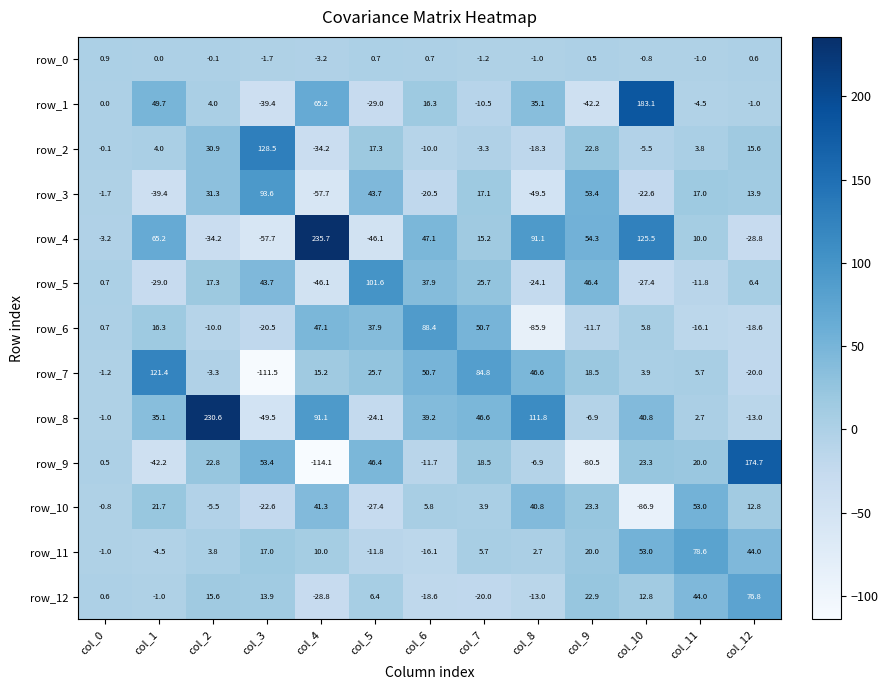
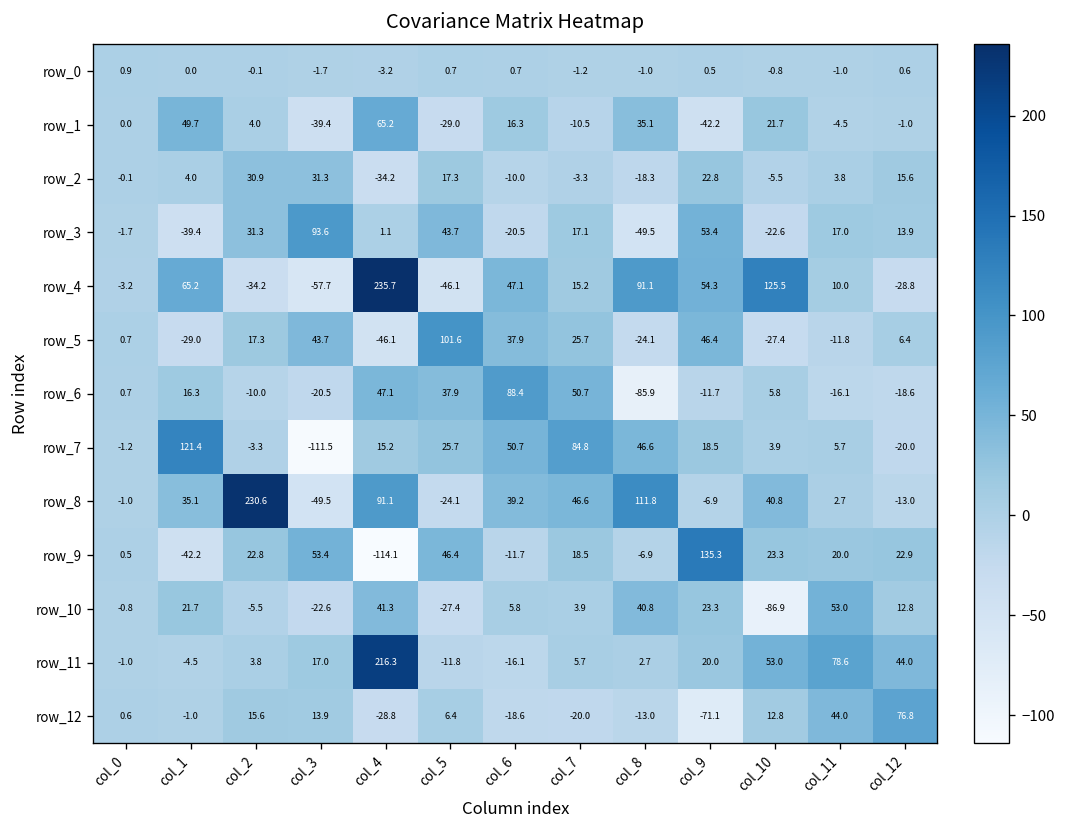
  {
    "row_0": {
      "col_0": 0.9,
      "col_1": 0.0,
      "col_2": -0.1,
      "col_3": -1.7,
      "col_4": -3.2,
      "col_5": 0.7,
      "col_6": 0.7,
      "col_7": -1.2,
      "col_8": -1.0,
      "col_9": 0.5,
      "col_10": -0.8,
      "col_11": -1.0,
      "col_12": 0.6
    },
    "row_1": {
      "col_0": 0.0,
      "col_1": 49.7,
      "col_2": 4.0,
      "col_3": -39.4,
      "col_4": 65.2,
      "col_5": -29.0,
      "col_6": 16.3,
      "col_7": -10.5,
      "col_8": 35.1,
      "col_9": -42.2,
-     "col_10": 183.1,
+     "col_10": 21.7,
      "col_11": -4.5,
      "col_12": -1.0
    },
    "row_2": {
      "col_0": -0.1,
      "col_1": 4.0,
      "col_2": 30.9,
-     "col_3": 128.5,
+     "col_3": 31.3,
      "col_4": -34.2,
      "col_5": 17.3,
      "col_6": -10.0,
      "col_7": -3.3,
      "col_8": -18.3,
      "col_9": 22.8,
      "col_10": -5.5,
      "col_11": 3.8,
      "col_12": 15.6
    },
    "row_3": {
      "col_0": -1.7,
      "col_1": -39.4,
      "col_2": 31.3,
      "col_3": 93.6,
-     "col_4": -57.7,
+     "col_4": 1.1,
      "col_5": 43.7,
      "col_6": -20.5,
      "col_7": 17.1,
      "col_8": -49.5,
      "col_9": 53.4,
      "col_10": -22.6,
      "col_11": 17.0,
      "col_12": 13.9
    },
    "row_4": {
      "col_0": -3.2,
      "col_1": 65.2,
      "col_2": -34.2,
      "col_3": -57.7,
      "col_4": 235.7,
      "col_5": -46.1,
      "col_6": 47.1,
      "col_7": 15.2,
      "col_8": 91.1,
      "col_9": 54.3,
      "col_10": 125.5,
      "col_11": 10.0,
      "col_12": -28.8
    },
    "row_5": {
      "col_0": 0.7,
      "col_1": -29.0,
      "col_2": 17.3,
      "col_3": 43.7,
      "col_4": -46.1,
      "col_5": 101.6,
      "col_6": 37.9,
      "col_7": 25.7,
      "col_8": -24.1,
      "col_9": 46.4,
      "col_10": -27.4,
      "col_11": -11.8,
      "col_12": 6.4
    },
    "row_6": {
      "col_0": 0.7,
      "col_1": 16.3,
      "col_2": -10.0,
      "col_3": -20.5,
      "col_4": 47.1,
      "col_5": 37.9,
      "col_6": 88.4,
      "col_7": 50.7,
      "col_8": -85.9,
      "col_9": -11.7,
      "col_10": 5.8,
      "col_11": -16.1,
      "col_12": -18.6
    },
    "row_7": {
      "col_0": -1.2,
      "col_1": 121.4,
      "col_2": -3.3,
      "col_3": -111.5,
      "col_4": 15.2,
      "col_5": 25.7,
      "col_6": 50.7,
      "col_7": 84.8,
      "col_8": 46.6,
      "col_9": 18.5,
      "col_10": 3.9,
      "col_11": 5.7,
      "col_12": -20.0
    },
    "row_8": {
      "col_0": -1.0,
      "col_1": 35.1,
      "col_2": 230.6,
      "col_3": -49.5,
      "col_4": 91.1,
      "col_5": -24.1,
      "col_6": 39.2,
      "col_7": 46.6,
      "col_8": 111.8,
      "col_9": -6.9,
      "col_10": 40.8,
      "col_11": 2.7,
      "col_12": -13.0
    },
    "row_9": {
      "col_0": 0.5,
      "col_1": -42.2,
      "col_2": 22.8,
      "col_3": 53.4,
      "col_4": -114.1,
      "col_5": 46.4,
      "col_6": -11.7,
      "col_7": 18.5,
      "col_8": -6.9,
-     "col_9": -80.5,
+     "col_9": 135.3,
      "col_10": 23.3,
      "col_11": 20.0,
-     "col_12": 174.7
+     "col_12": 22.9
    },
    "row_10": {
      "col_0": -0.8,
      "col_1": 21.7,
      "col_2": -5.5,
      "col_3": -22.6,
      "col_4": 41.3,
      "col_5": -27.4,
      "col_6": 5.8,
      "col_7": 3.9,
      "col_8": 40.8,
      "col_9": 23.3,
      "col_10": -86.9,
      "col_11": 53.0,
      "col_12": 12.8
    },
    "row_11": {
      "col_0": -1.0,
      "col_1": -4.5,
      "col_2": 3.8,
      "col_3": 17.0,
-     "col_4": 10.0,
+     "col_4": 216.3,
      "col_5": -11.8,
      "col_6": -16.1,
      "col_7": 5.7,
      "col_8": 2.7,
      "col_9": 20.0,
      "col_10": 53.0,
      "col_11": 78.6,
      "col_12": 44.0
    },
    "row_12": {
      "col_0": 0.6,
      "col_1": -1.0,
      "col_2": 15.6,
      "col_3": 13.9,
      "col_4": -28.8,
      "col_5": 6.4,
      "col_6": -18.6,
      "col_7": -20.0,
      "col_8": -13.0,
-     "col_9": 22.9,
+     "col_9": -71.1,
      "col_10": 12.8,
      "col_11": 44.0,
      "col_12": 76.8
    }
  }
